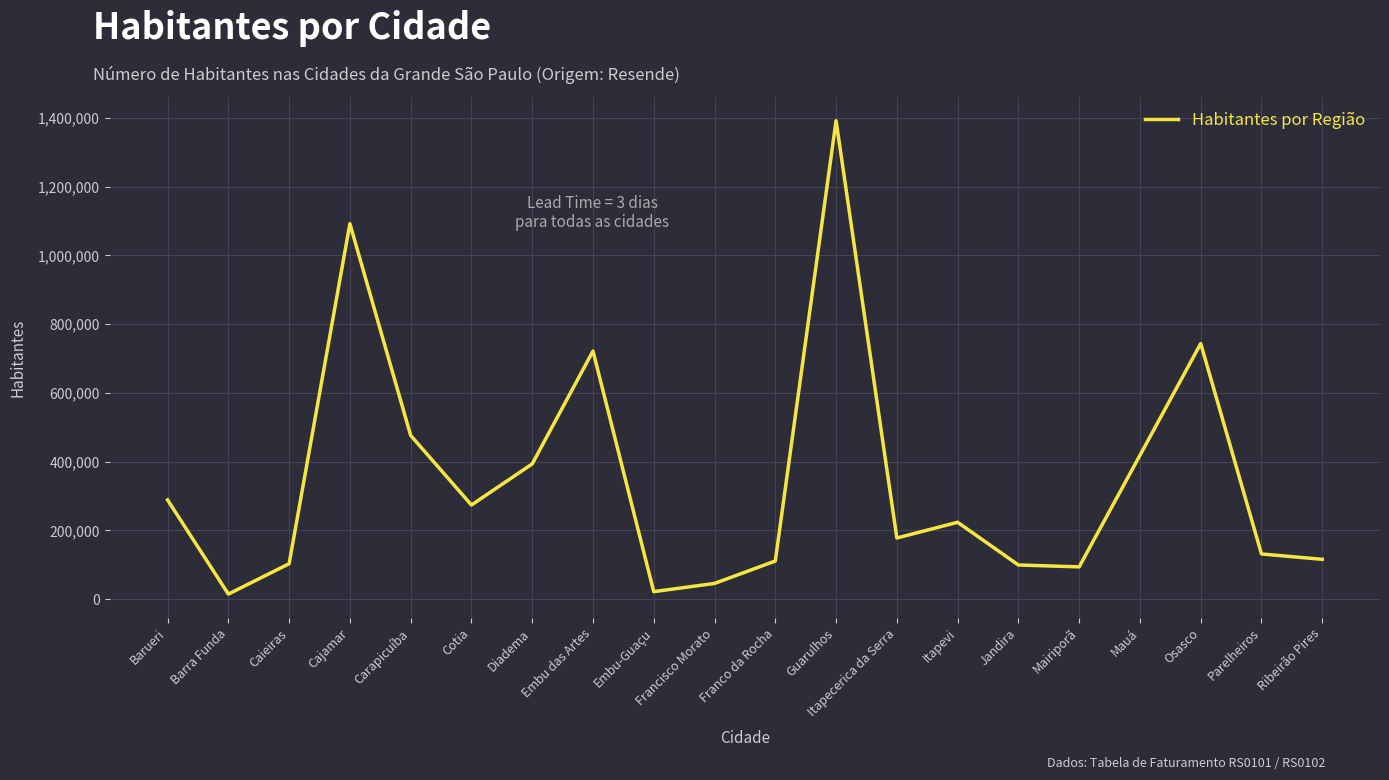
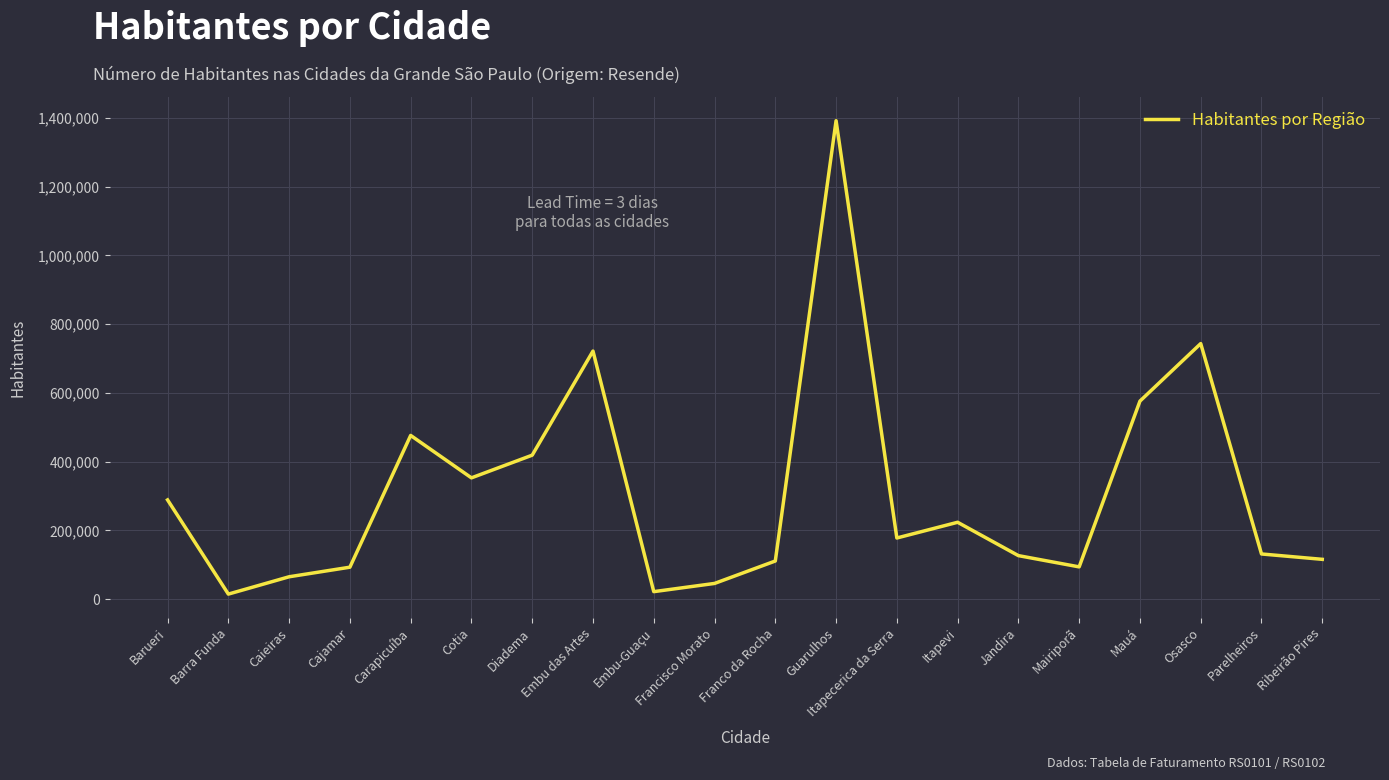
  {
    "Barueri": "290,000",
    "Barra Funda": "10,000",
-   "Caieiras": "100,000",
-   "Cajamar": "1,090,000",
+   "Caieiras": "60,000",
+   "Cajamar": "90,000",
    "Carapicuíba": "480,000",
-   "Cotia": "270,000",
-   "Diadema": "390,000",
+   "Cotia": "350,000",
+   "Diadema": "420,000",
    "Embu das Artes": "720,000",
    "Embu-Guaçu": "20,000",
    "Francisco Morato": "50,000",
    "Franco da Rocha": "110,000",
    "Guarulhos": "1,390,000",
    "Itapecerica da Serra": "180,000",
    "Itapevi": "220,000",
-   "Jandira": "100,000",
+   "Jandira": "130,000",
    "Mairiporã": "90,000",
-   "Mauá": "420,000",
+   "Mauá": "580,000",
    "Osasco": "740,000",
    "Parelheiros": "130,000",
    "Ribeirão Pires": "120,000"
  }
